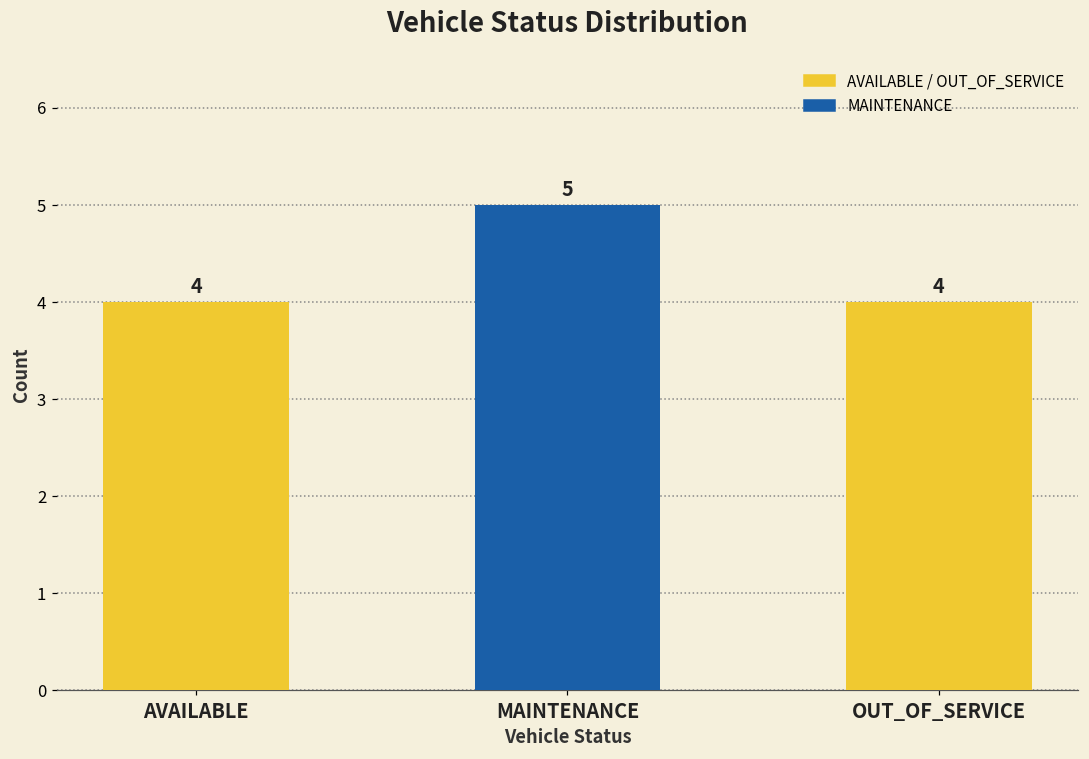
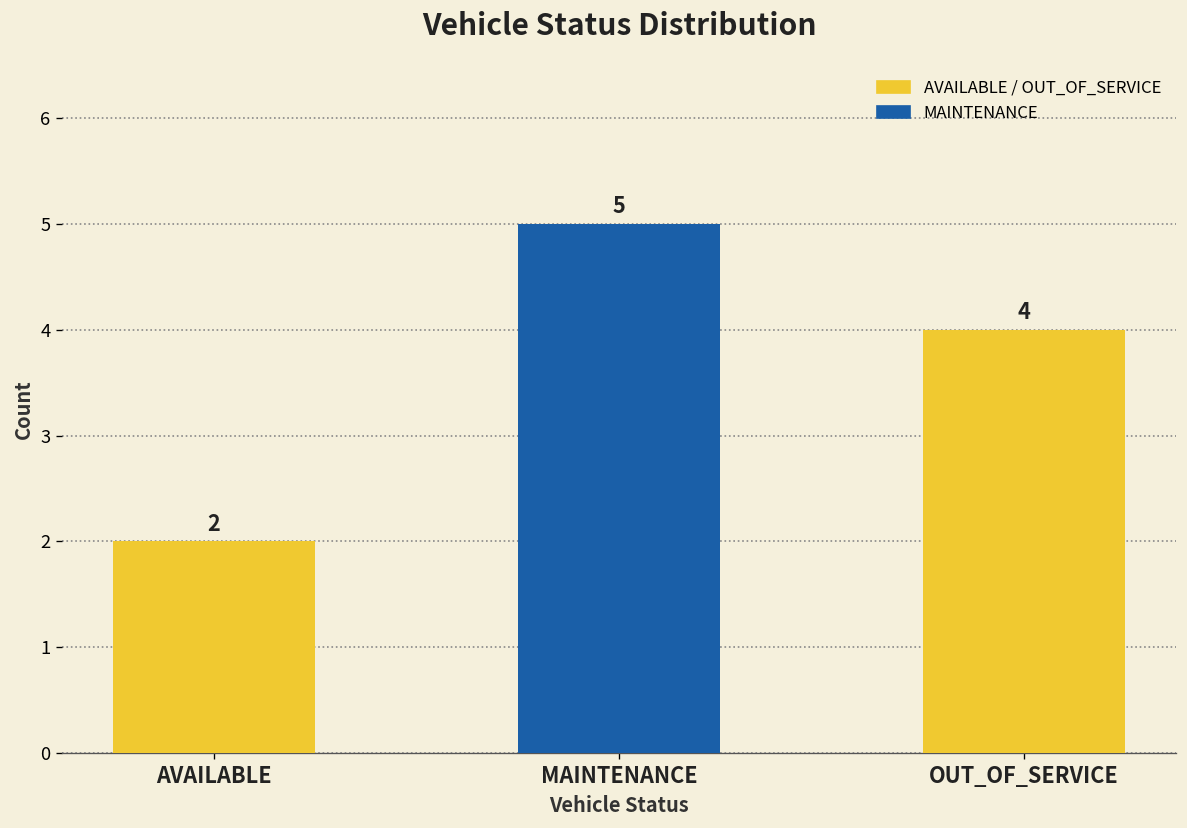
  {
-   "AVAILABLE": 4,
+   "AVAILABLE": 2,
    "MAINTENANCE": 5,
    "OUT_OF_SERVICE": 4
  }
